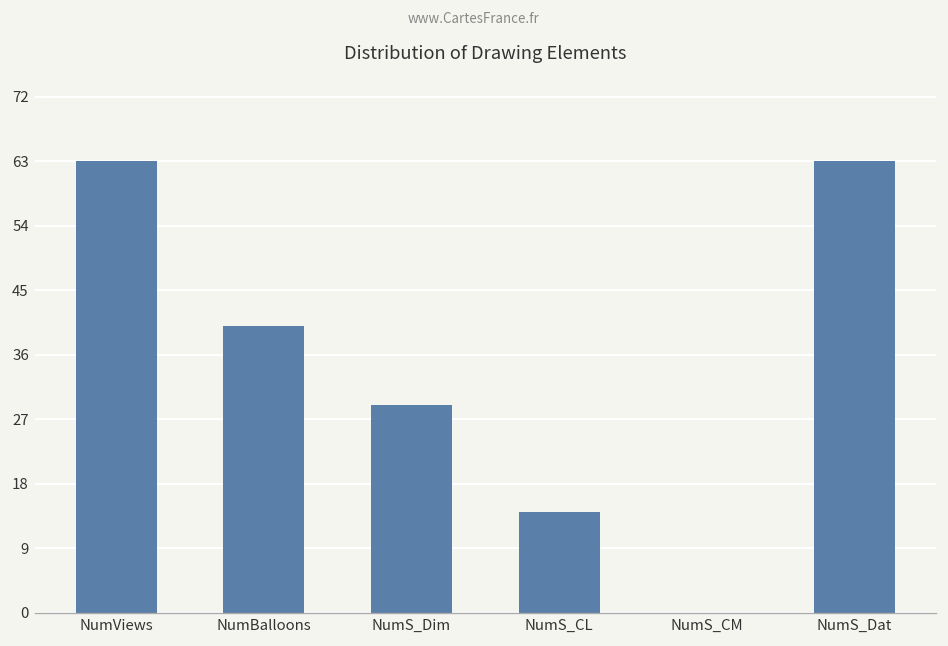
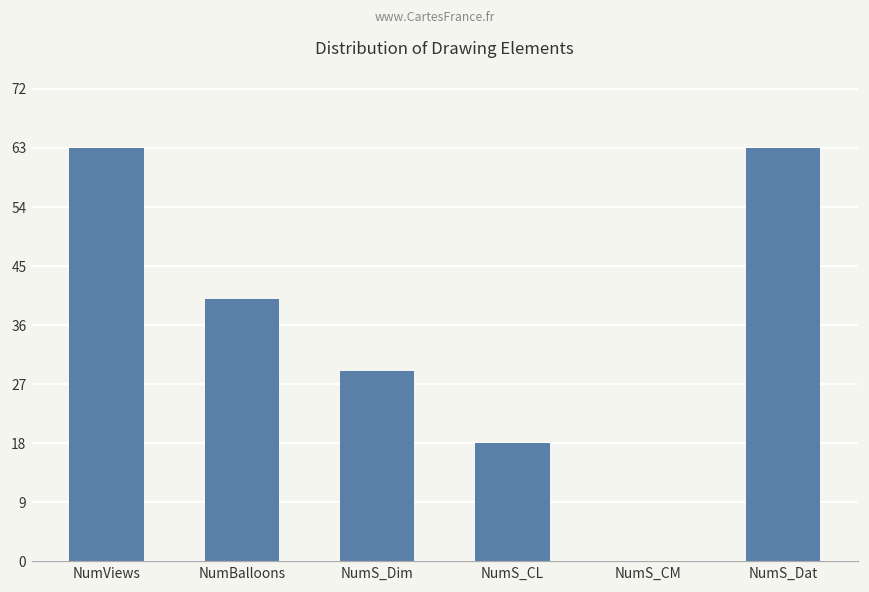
  {
    "NumViews": 63,
    "NumBalloons": 40,
    "NumS_Dim": 29,
-   "NumS_CL": 14,
+   "NumS_CL": 18,
    "NumS_CM": 0,
    "NumS_Dat": 63
  }
